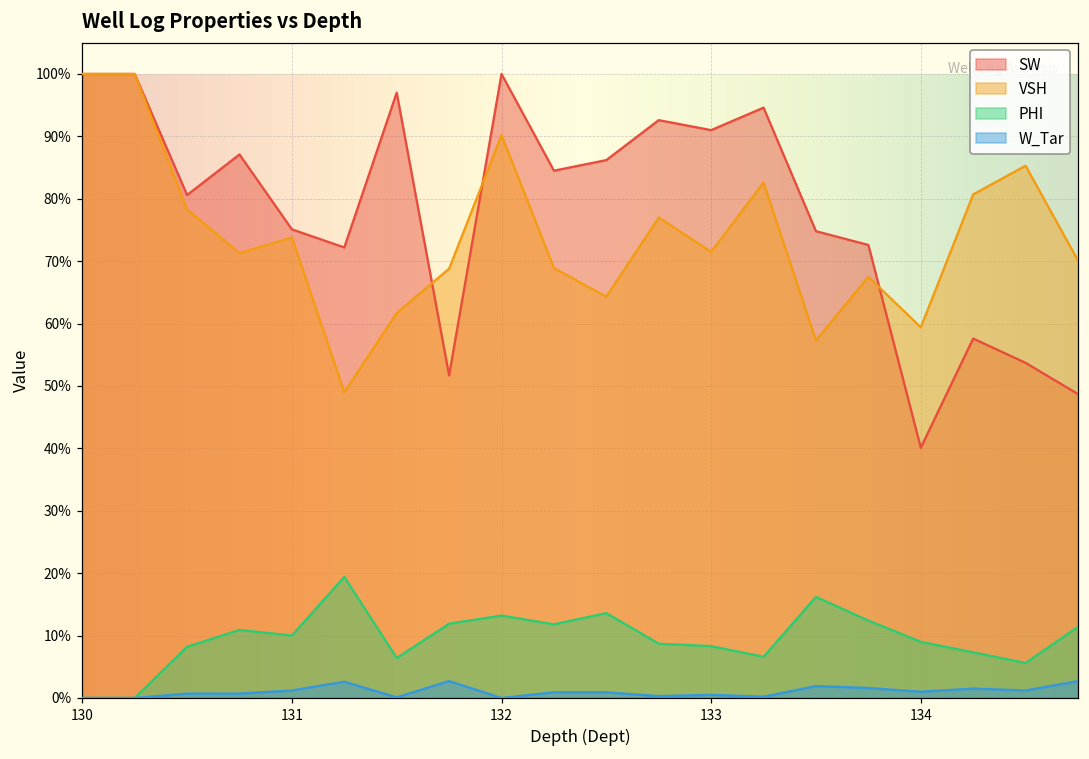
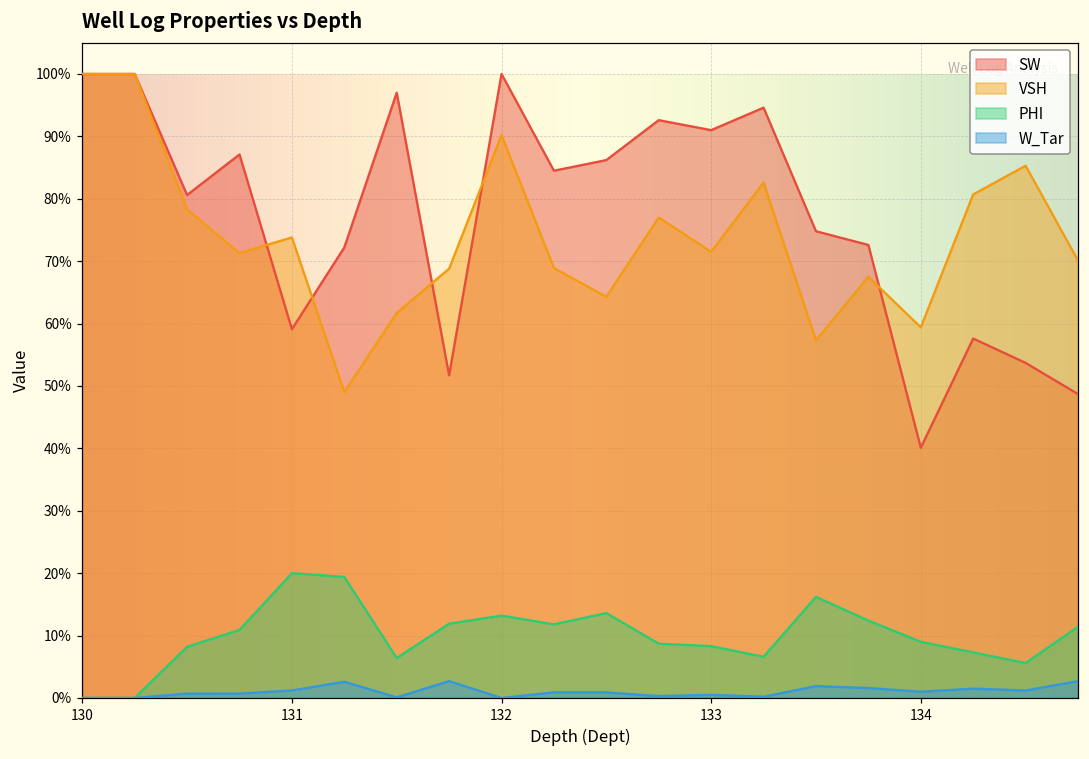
  {
    "SW": {
-     "131": "75%",
+     "131": "59%",
      "132": "100%",
      "133": "91%",
      "134": "40%"
    },
    "VSH": {
      "131": "74%",
      "132": "90%",
      "133": "72%",
      "134": "59%"
    },
    "PHI": {
-     "131": "10%",
+     "131": "20%",
      "132": "13%",
      "133": "8%",
      "134": "9%"
    },
    "W_Tar": {
      "131": "1%",
      "132": "0%",
      "133": "1%",
      "134": "1%"
    }
  }
